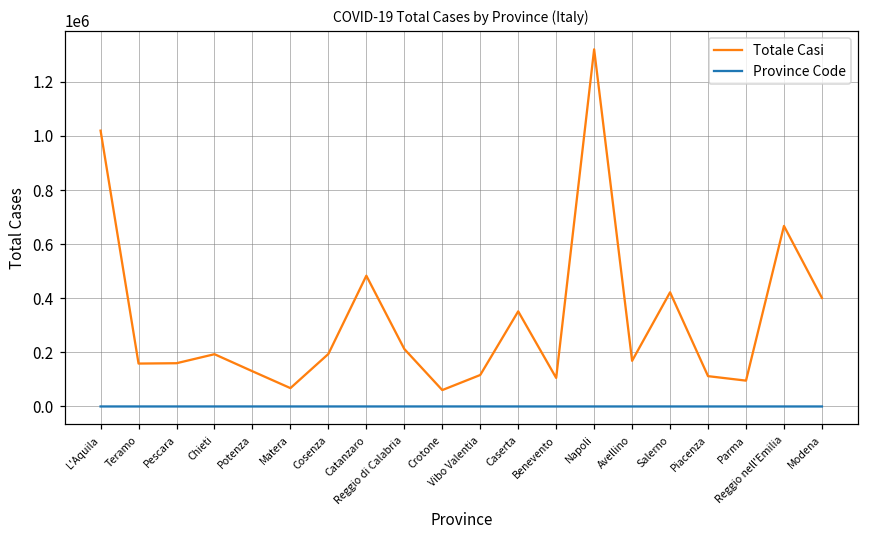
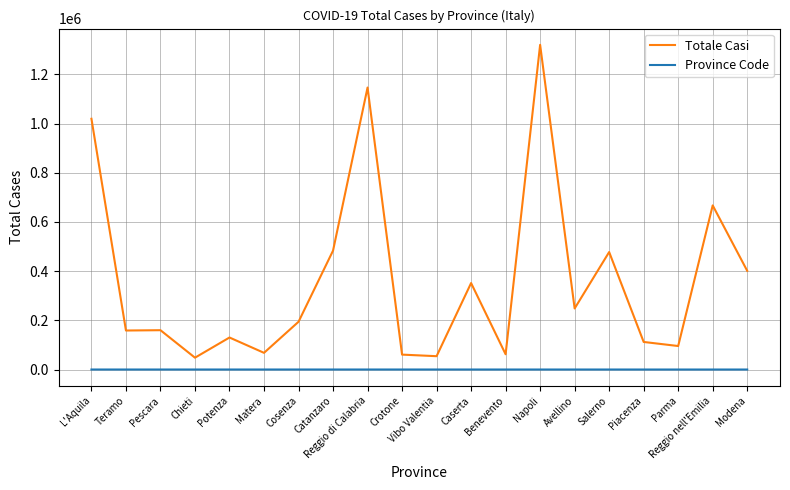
  {
    "Totale Casi": {
      "L'Aquila": 1020000,
      "Teramo": 160000,
      "Pescara": 160000,
-     "Chieti": 190000,
+     "Chieti": 50000,
      "Potenza": 130000,
      "Matera": 70000,
      "Cosenza": 190000,
      "Catanzaro": 480000,
-     "Reggio di Calabria": 210000,
+     "Reggio di Calabria": 1150000,
      "Crotone": 60000,
-     "Vibo Valentia": 120000,
+     "Vibo Valentia": 50000,
      "Caserta": 350000,
-     "Benevento": 110000,
+     "Benevento": 60000,
      "Napoli": 1320000,
-     "Avellino": 170000,
-     "Salerno": 420000,
+     "Avellino": 250000,
+     "Salerno": 480000,
      "Piacenza": 110000,
      "Parma": 100000,
      "Reggio nell'Emilia": 670000,
      "Modena": 400000
    },
    "Province Code": {
      "L'Aquila": 0,
      "Teramo": 0,
      "Pescara": 0,
      "Chieti": 0,
      "Potenza": 0,
      "Matera": 0,
      "Cosenza": 0,
      "Catanzaro": 0,
      "Reggio di Calabria": 0,
      "Crotone": 0,
      "Vibo Valentia": 0,
      "Caserta": 0,
      "Benevento": 0,
      "Napoli": 0,
      "Avellino": 0,
      "Salerno": 0,
      "Piacenza": 0,
      "Parma": 0,
      "Reggio nell'Emilia": 0,
      "Modena": 0
    }
  }
